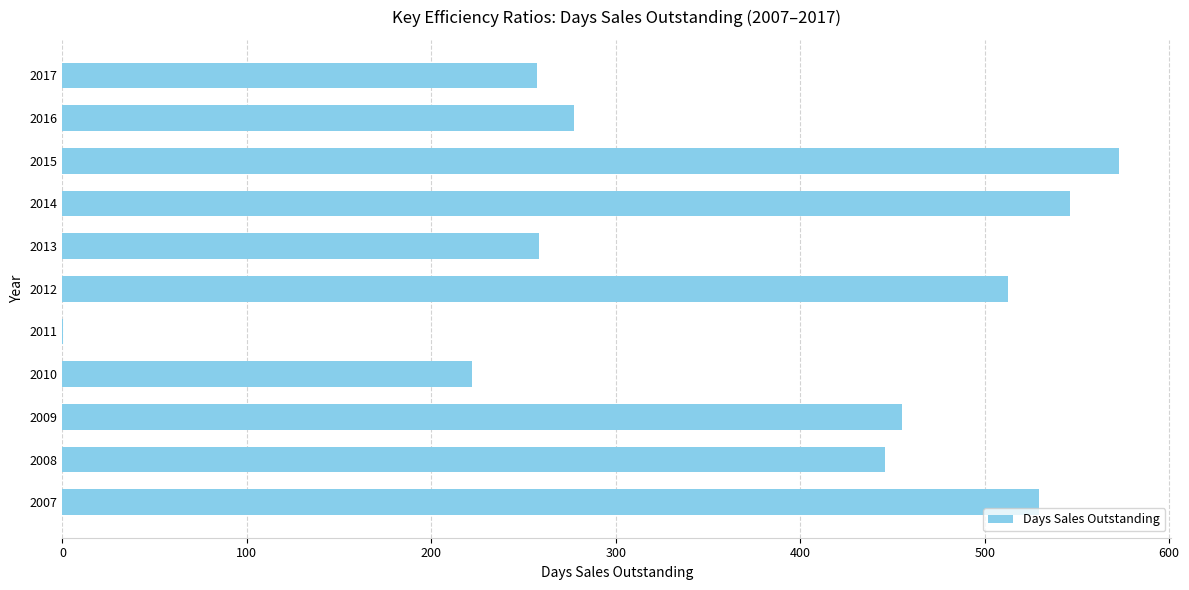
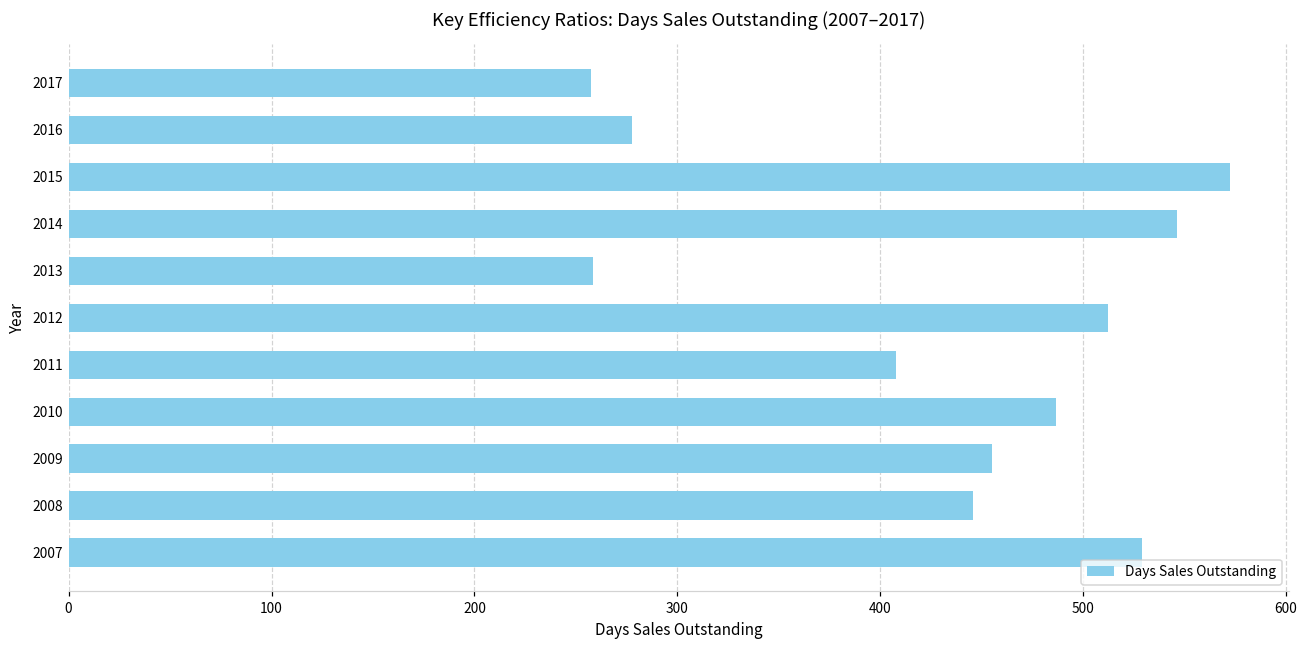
  {
    "2017": 257,
    "2016": 277,
    "2015": 573,
    "2014": 546,
    "2013": 259,
    "2012": 512,
-   "2011": 0,
-   "2010": 222,
+   "2011": 408,
+   "2010": 487,
    "2009": 455,
    "2008": 446,
    "2007": 529
  }
